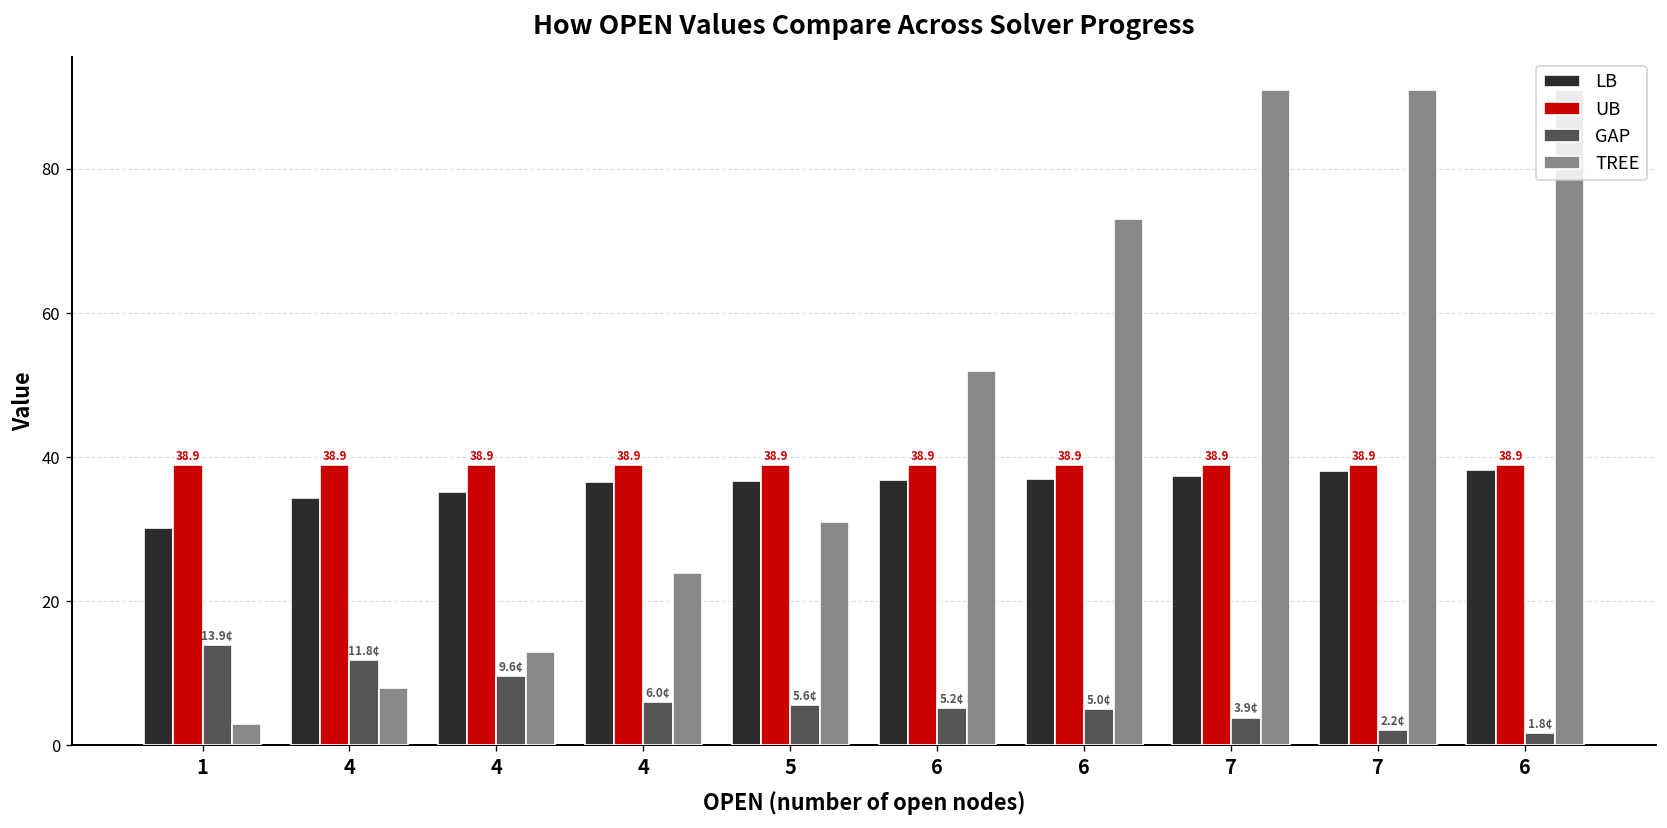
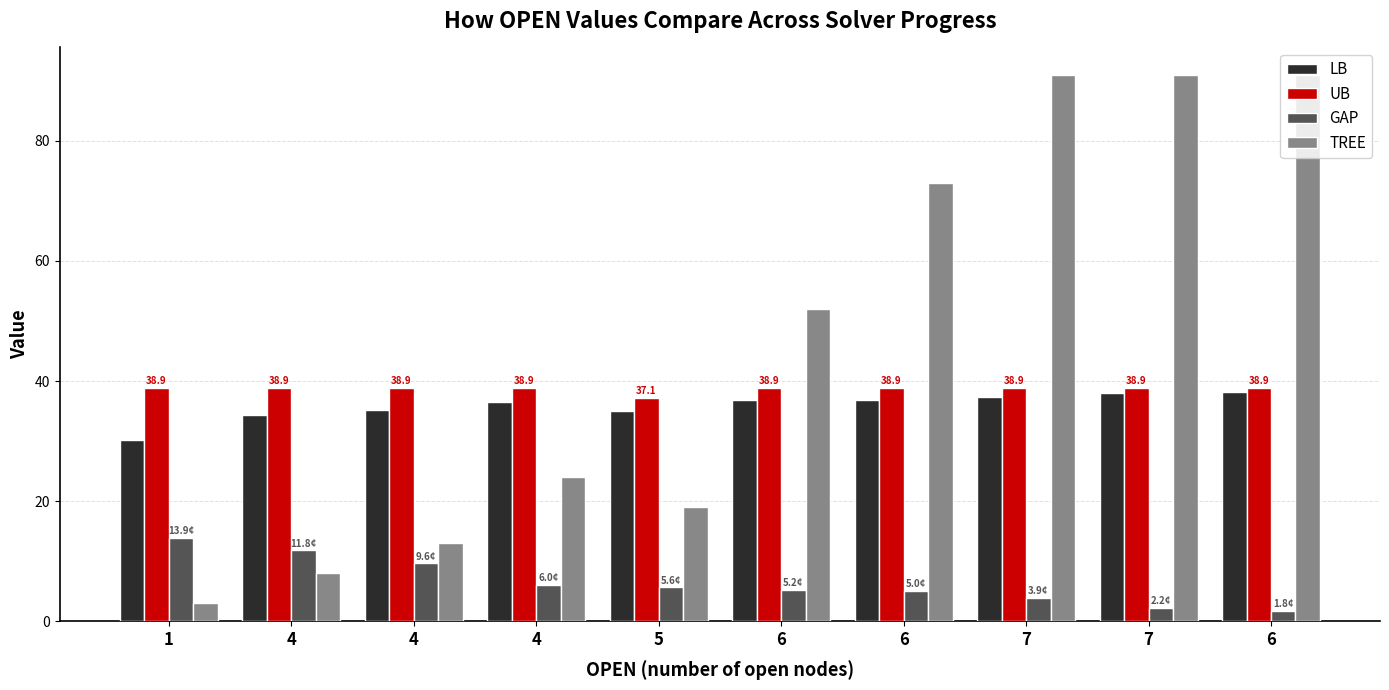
  {
    "LB": {
      "1": "30",
-     "5": "37"
+     "5": "35"
    },
    "UB": {
      "1": "38.9",
-     "5": "38.9"
+     "5": "37.1"
    },
    "GAP": {
      "1": "13.9¢",
      "5": "5.6¢"
    },
    "TREE": {
      "1": "3",
-     "5": "31"
+     "5": "19"
    }
  }
